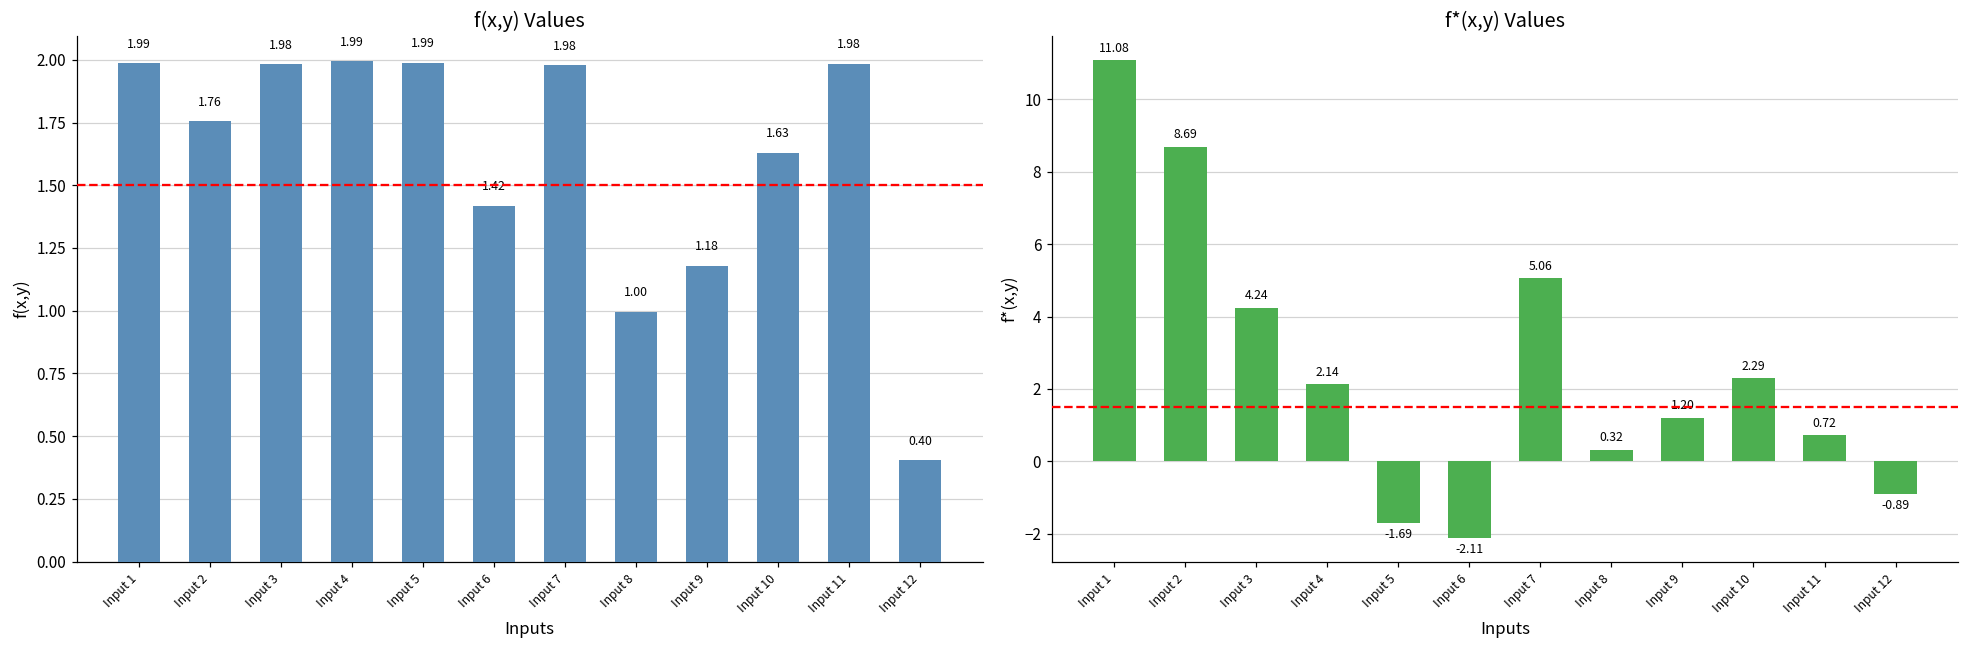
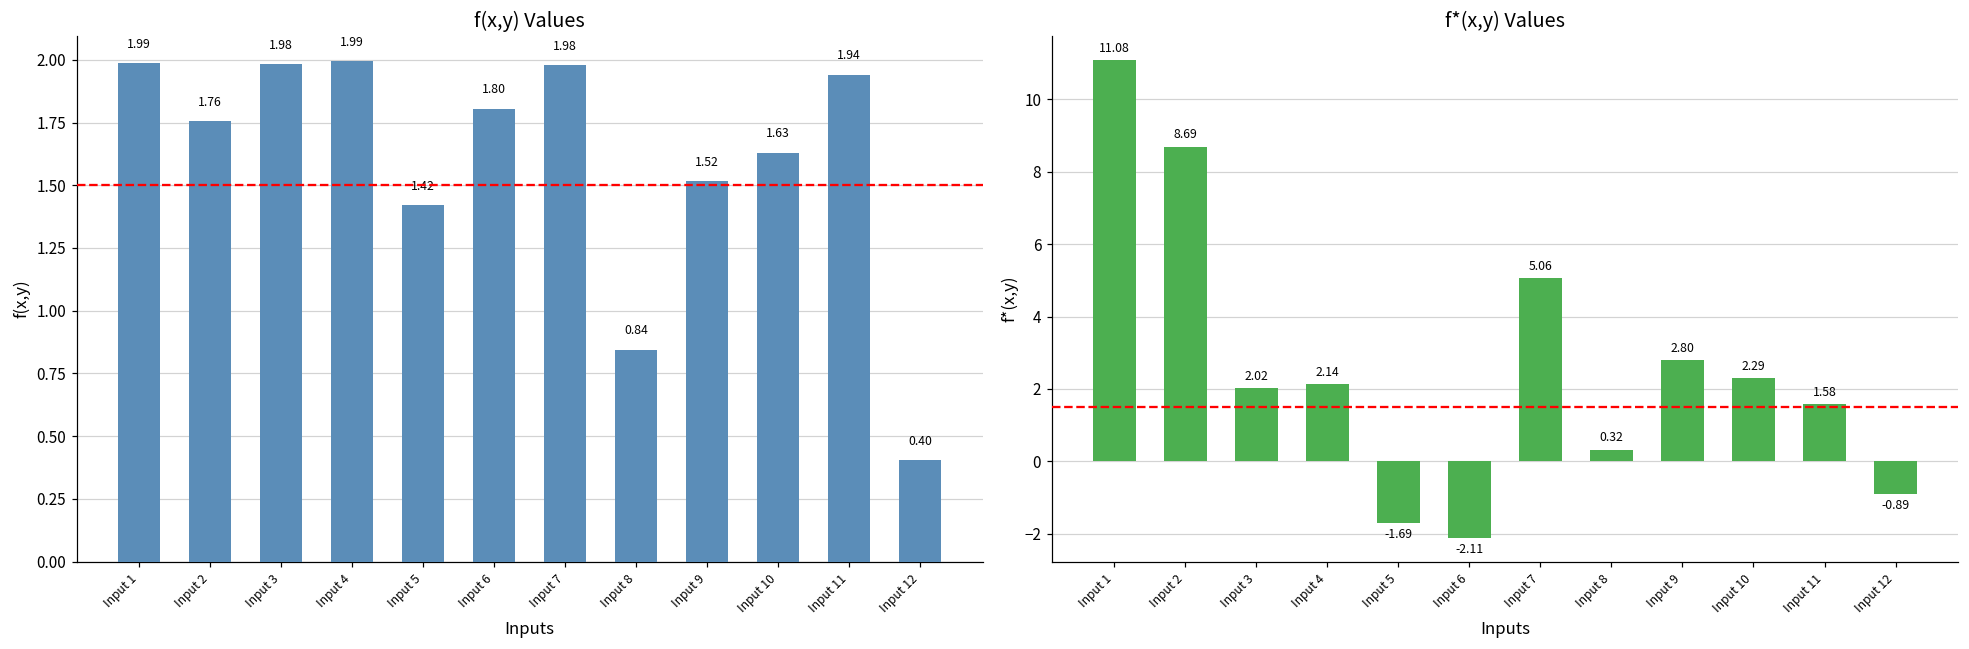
  {
    "f(x,y) Values": {
      "Input 1": 1.99,
      "Input 2": 1.76,
      "Input 3": 1.98,
      "Input 4": 1.99,
-     "Input 5": 1.99,
-     "Input 6": 1.42,
+     "Input 5": 1.42,
+     "Input 6": 1.80,
      "Input 7": 1.98,
-     "Input 8": 1.00,
-     "Input 9": 1.18,
+     "Input 8": 0.84,
+     "Input 9": 1.52,
      "Input 10": 1.63,
-     "Input 11": 1.98,
+     "Input 11": 1.94,
      "Input 12": 0.40
    },
    "f*(x,y) Values": {
      "Input 1": 11.08,
      "Input 2": 8.69,
-     "Input 3": 4.24,
+     "Input 3": 2.02,
      "Input 4": 2.14,
      "Input 5": -1.69,
      "Input 6": -2.11,
      "Input 7": 5.06,
      "Input 8": 0.32,
-     "Input 9": 1.20,
+     "Input 9": 2.80,
      "Input 10": 2.29,
-     "Input 11": 0.72,
+     "Input 11": 1.58,
      "Input 12": -0.89
    }
  }
